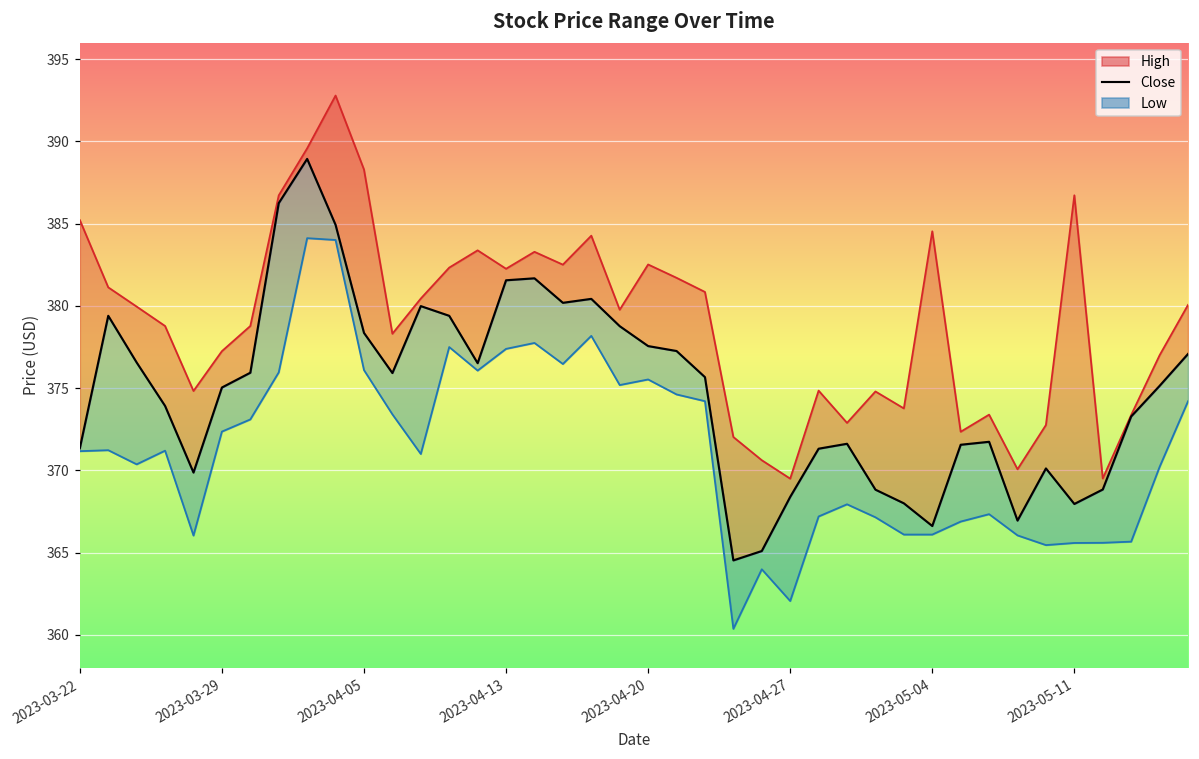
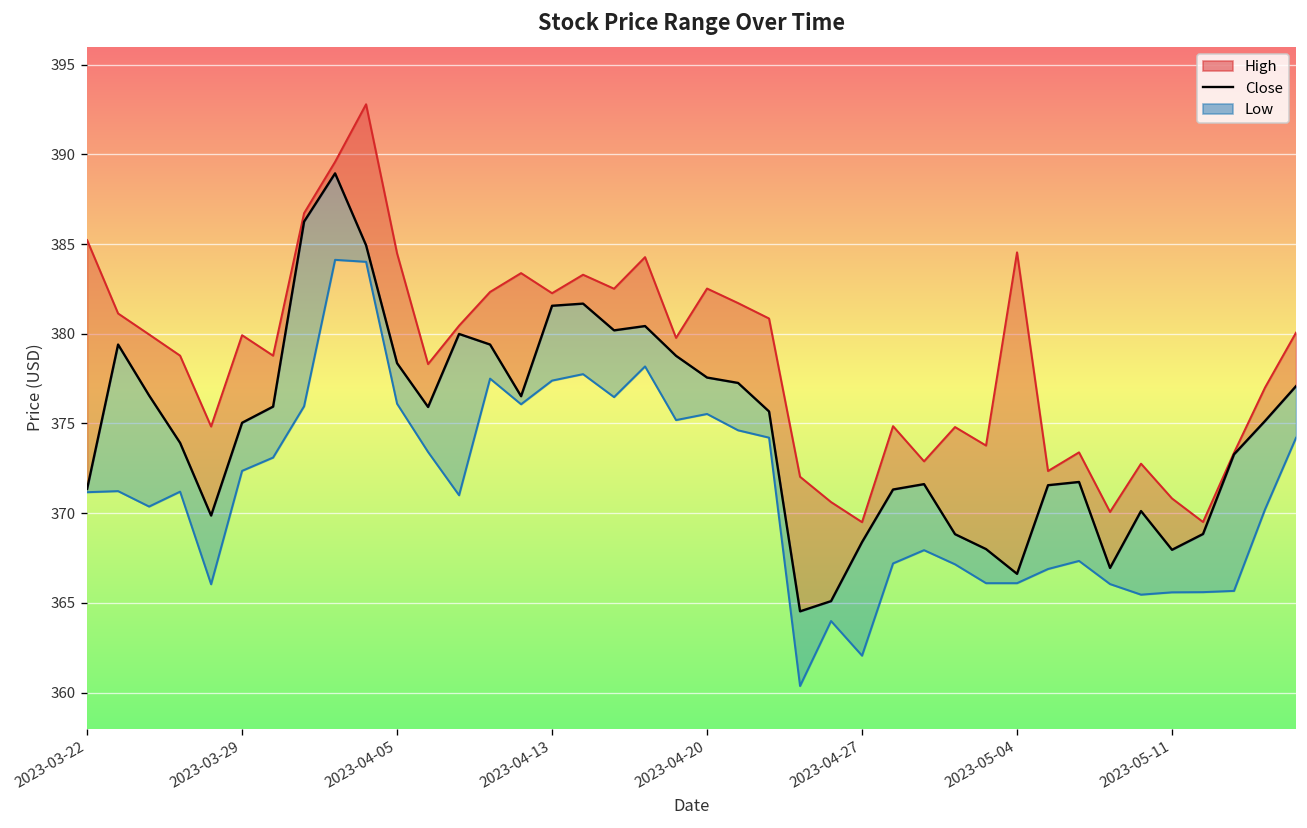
  {
    "High": {
      "2023-03-22": 385.2,
-     "2023-03-29": 377.3,
-     "2023-04-05": 388.3,
+     "2023-03-29": 379.9,
+     "2023-04-05": 384.5,
      "2023-04-13": 382.3,
      "2023-04-20": 382.5,
      "2023-04-27": 369.5,
      "2023-05-04": 384.5,
-     "2023-05-11": 386.7
+     "2023-05-11": 370.8
    }
  }
